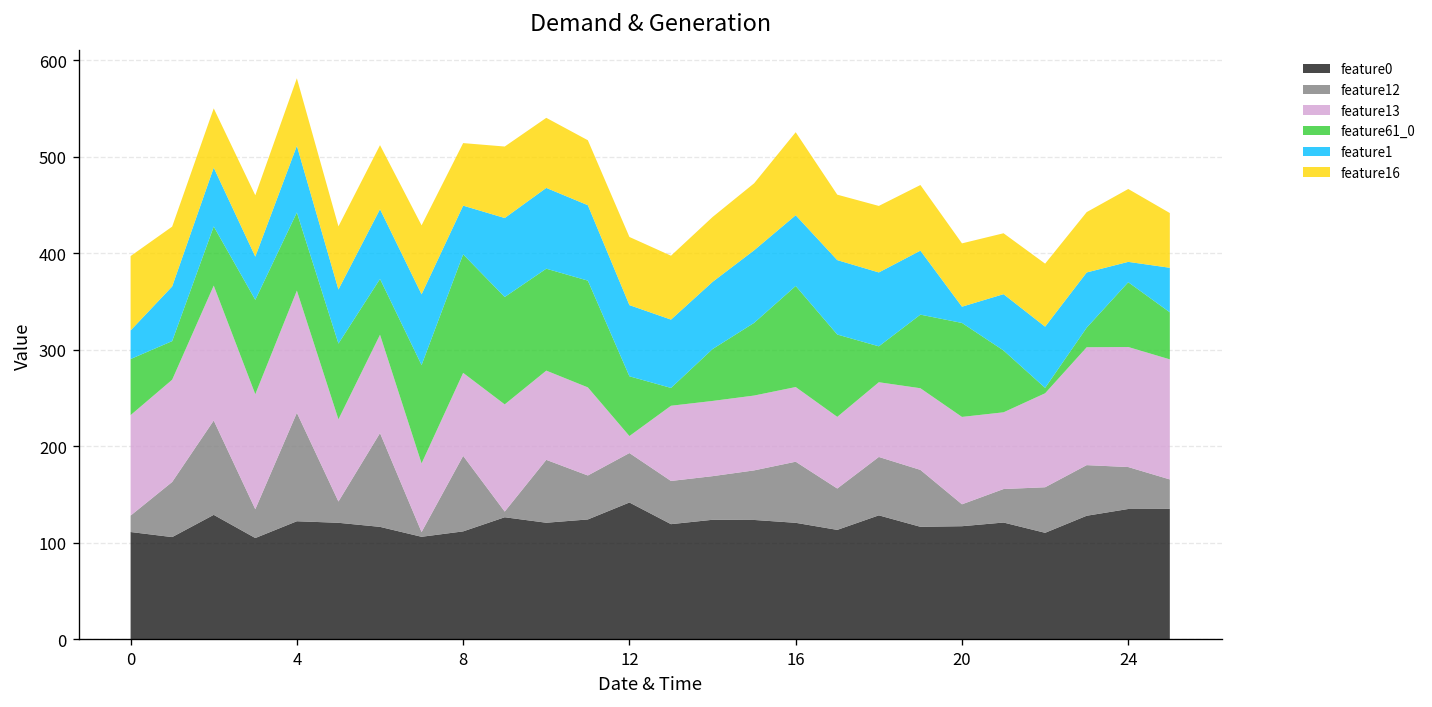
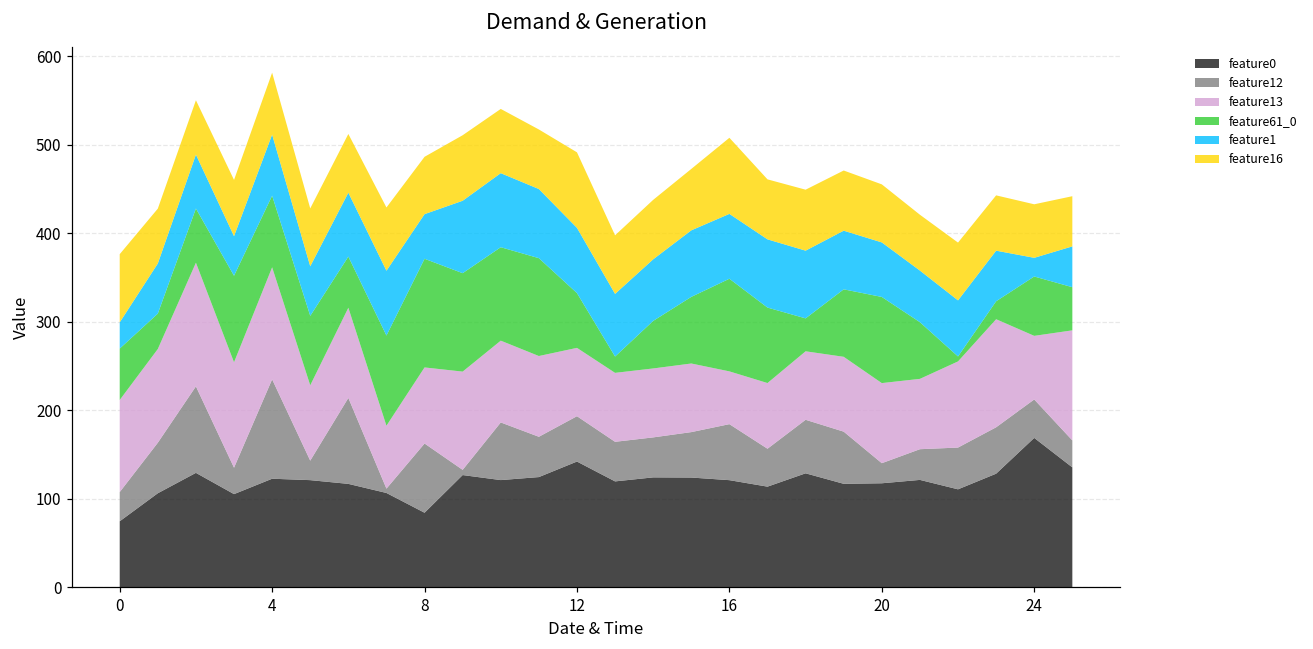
  {
    "feature0": {
-     "0": 110,
+     "0": 70,
      "4": 120,
-     "8": 110,
+     "8": 80,
      "12": 140,
      "16": 120,
      "20": 120,
-     "24": 140
+     "24": 170
    },
    "feature12": {
-     "0": 20,
+     "0": 30,
      "4": 110,
      "8": 80,
      "12": 50,
      "16": 60,
      "20": 20,
      "24": 40
    },
    "feature13": {
      "0": 100,
      "4": 130,
      "8": 90,
-     "12": 20,
-     "16": 80,
+     "12": 80,
+     "16": 60,
      "20": 90,
-     "24": 120
+     "24": 70
    },
    "feature61_0": {
      "0": 60,
      "4": 80,
      "8": 120,
      "12": 60,
      "16": 100,
      "20": 100,
      "24": 70
    },
    "feature1": {
      "0": 30,
      "4": 70,
      "8": 50,
      "12": 70,
      "16": 70,
-     "20": 20,
+     "20": 60,
      "24": 20
    },
    "feature16": {
      "0": 80,
      "4": 70,
      "8": 60,
-     "12": 70,
+     "12": 90,
      "16": 90,
      "20": 70,
-     "24": 80
+     "24": 60
    }
  }
